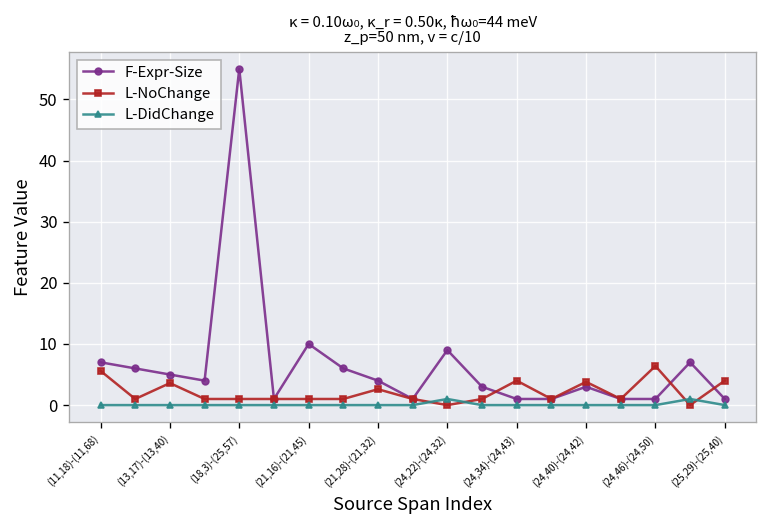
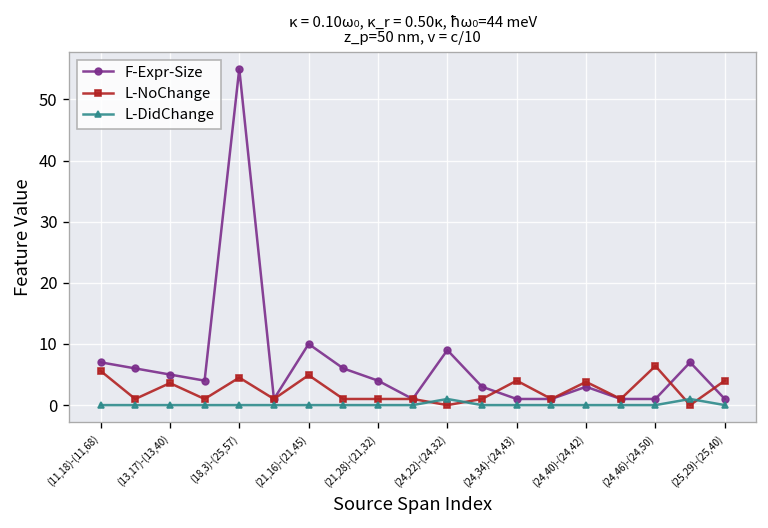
  {
    "F-Expr-Size": {
      "(11,18)-(11,68)": 7,
      "(13,17)-(13,40)": 5,
      "(18,3)-(25,57)": 55,
      "(21,16)-(21,45)": 10,
      "(21,28)-(21,32)": 4,
      "(24,22)-(24,32)": 9,
      "(24,34)-(24,43)": 1,
      "(24,40)-(24,42)": 3,
      "(24,46)-(24,50)": 1,
      "(25,29)-(25,40)": 1
    },
    "L-NoChange": {
      "(11,18)-(11,68)": 6,
      "(13,17)-(13,40)": 4,
-     "(18,3)-(25,57)": 1,
-     "(21,16)-(21,45)": 1,
-     "(21,28)-(21,32)": 3,
+     "(18,3)-(25,57)": 5,
+     "(21,16)-(21,45)": 5,
+     "(21,28)-(21,32)": 1,
      "(24,22)-(24,32)": 0,
      "(24,34)-(24,43)": 4,
      "(24,40)-(24,42)": 4,
      "(24,46)-(24,50)": 6,
      "(25,29)-(25,40)": 4
    },
    "L-DidChange": {
      "(11,18)-(11,68)": 0,
      "(13,17)-(13,40)": 0,
      "(18,3)-(25,57)": 0,
      "(21,16)-(21,45)": 0,
      "(21,28)-(21,32)": 0,
      "(24,22)-(24,32)": 1,
      "(24,34)-(24,43)": 0,
      "(24,40)-(24,42)": 0,
      "(24,46)-(24,50)": 0,
      "(25,29)-(25,40)": 0
    }
  }
